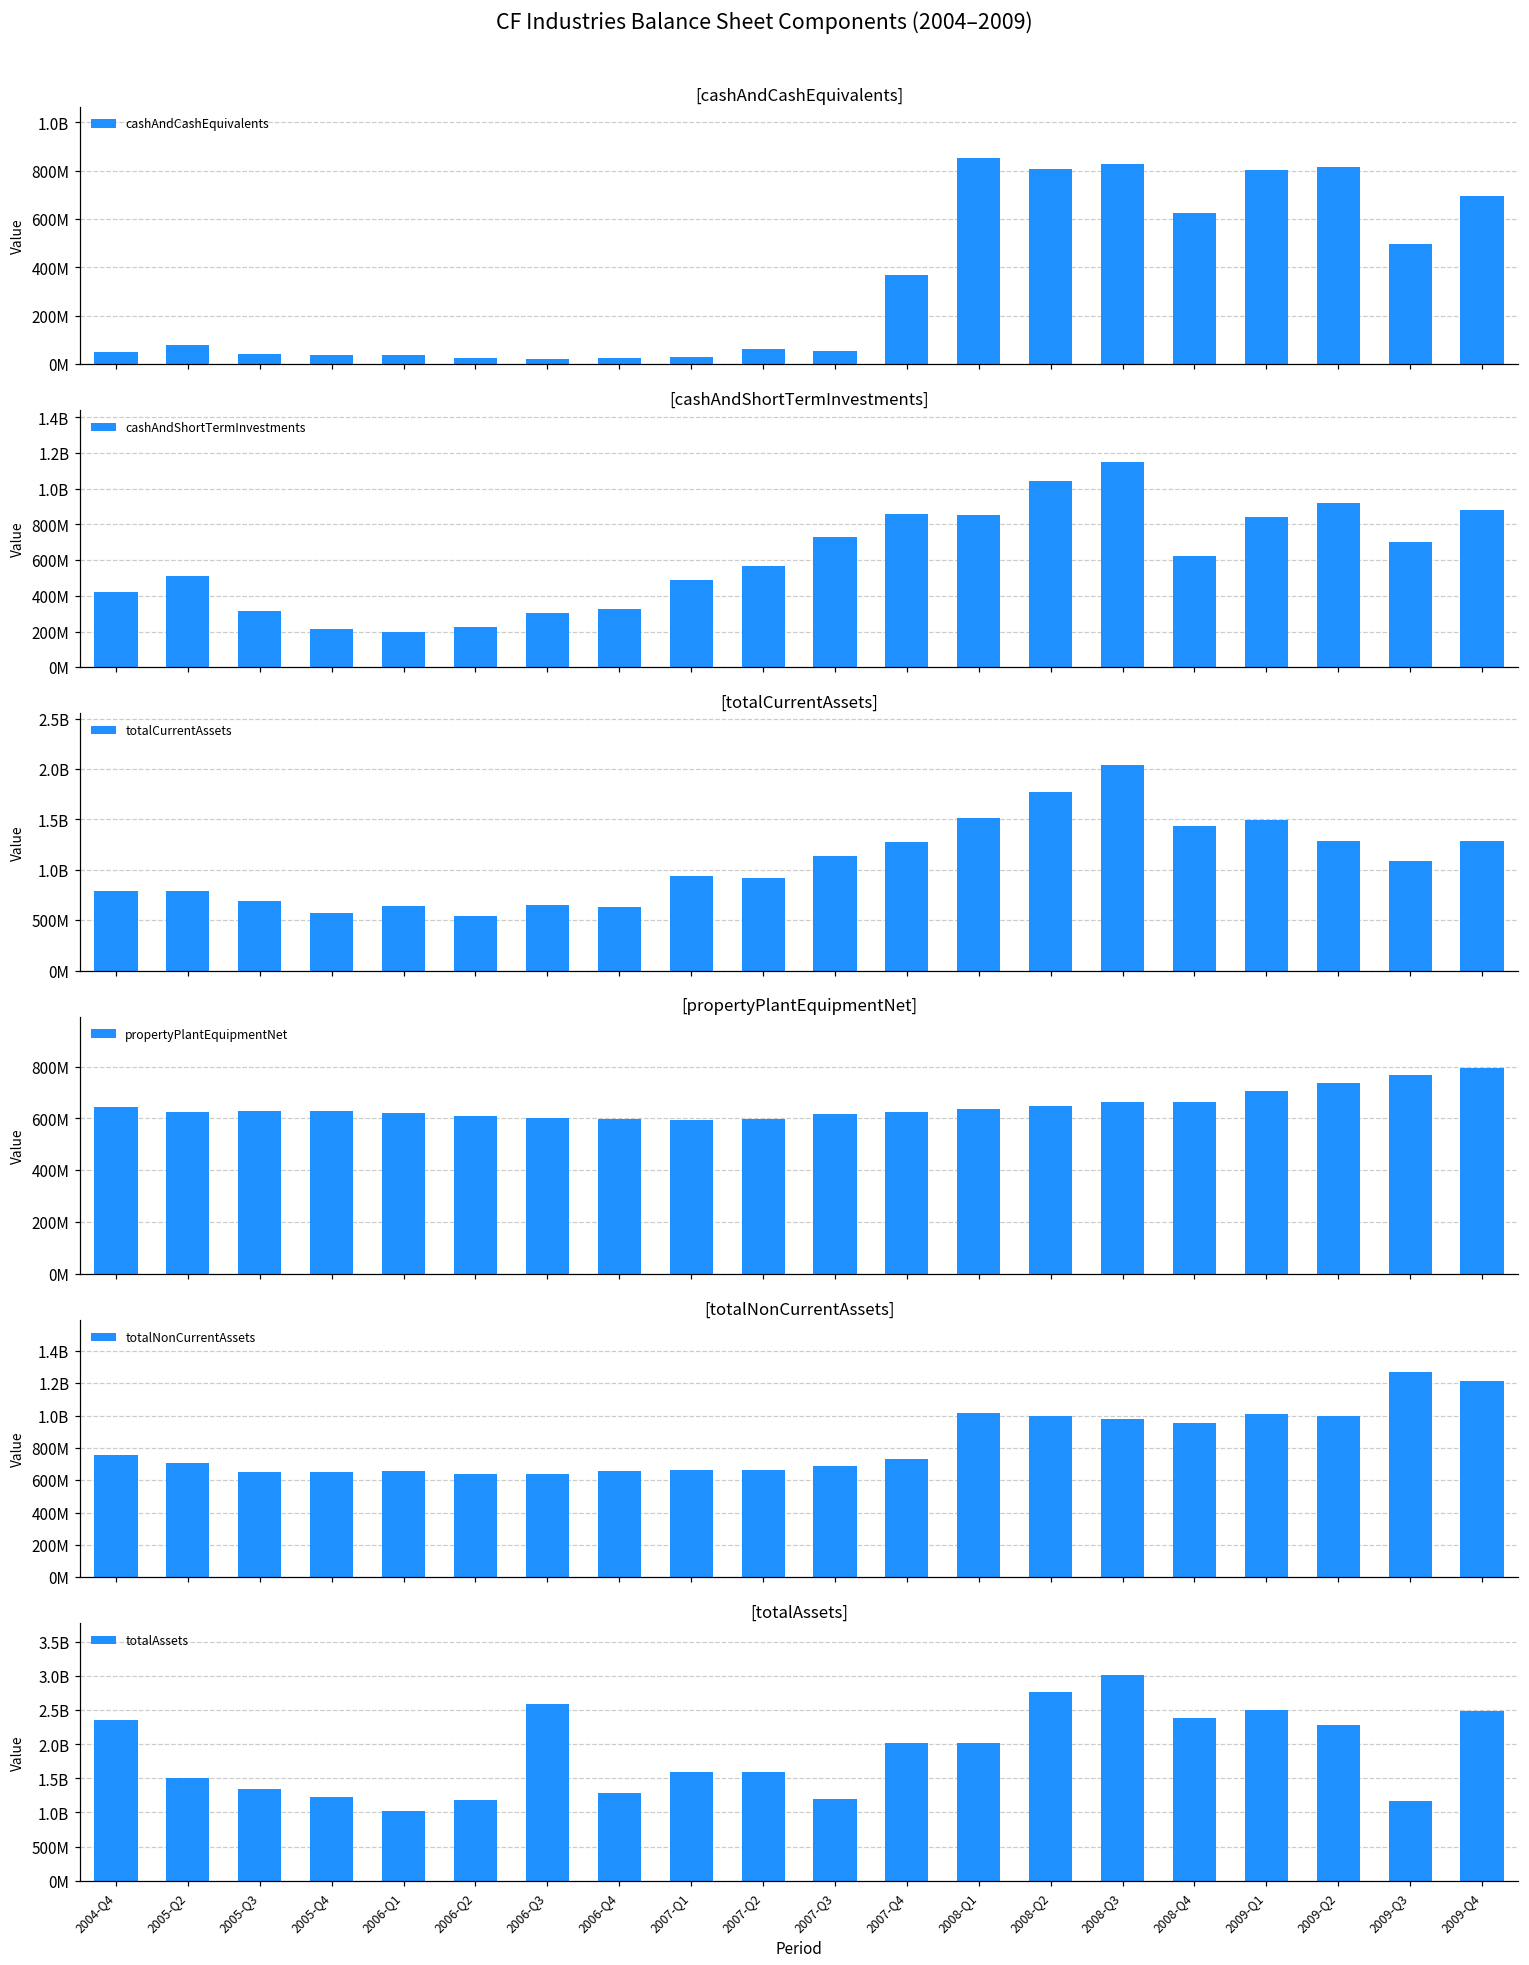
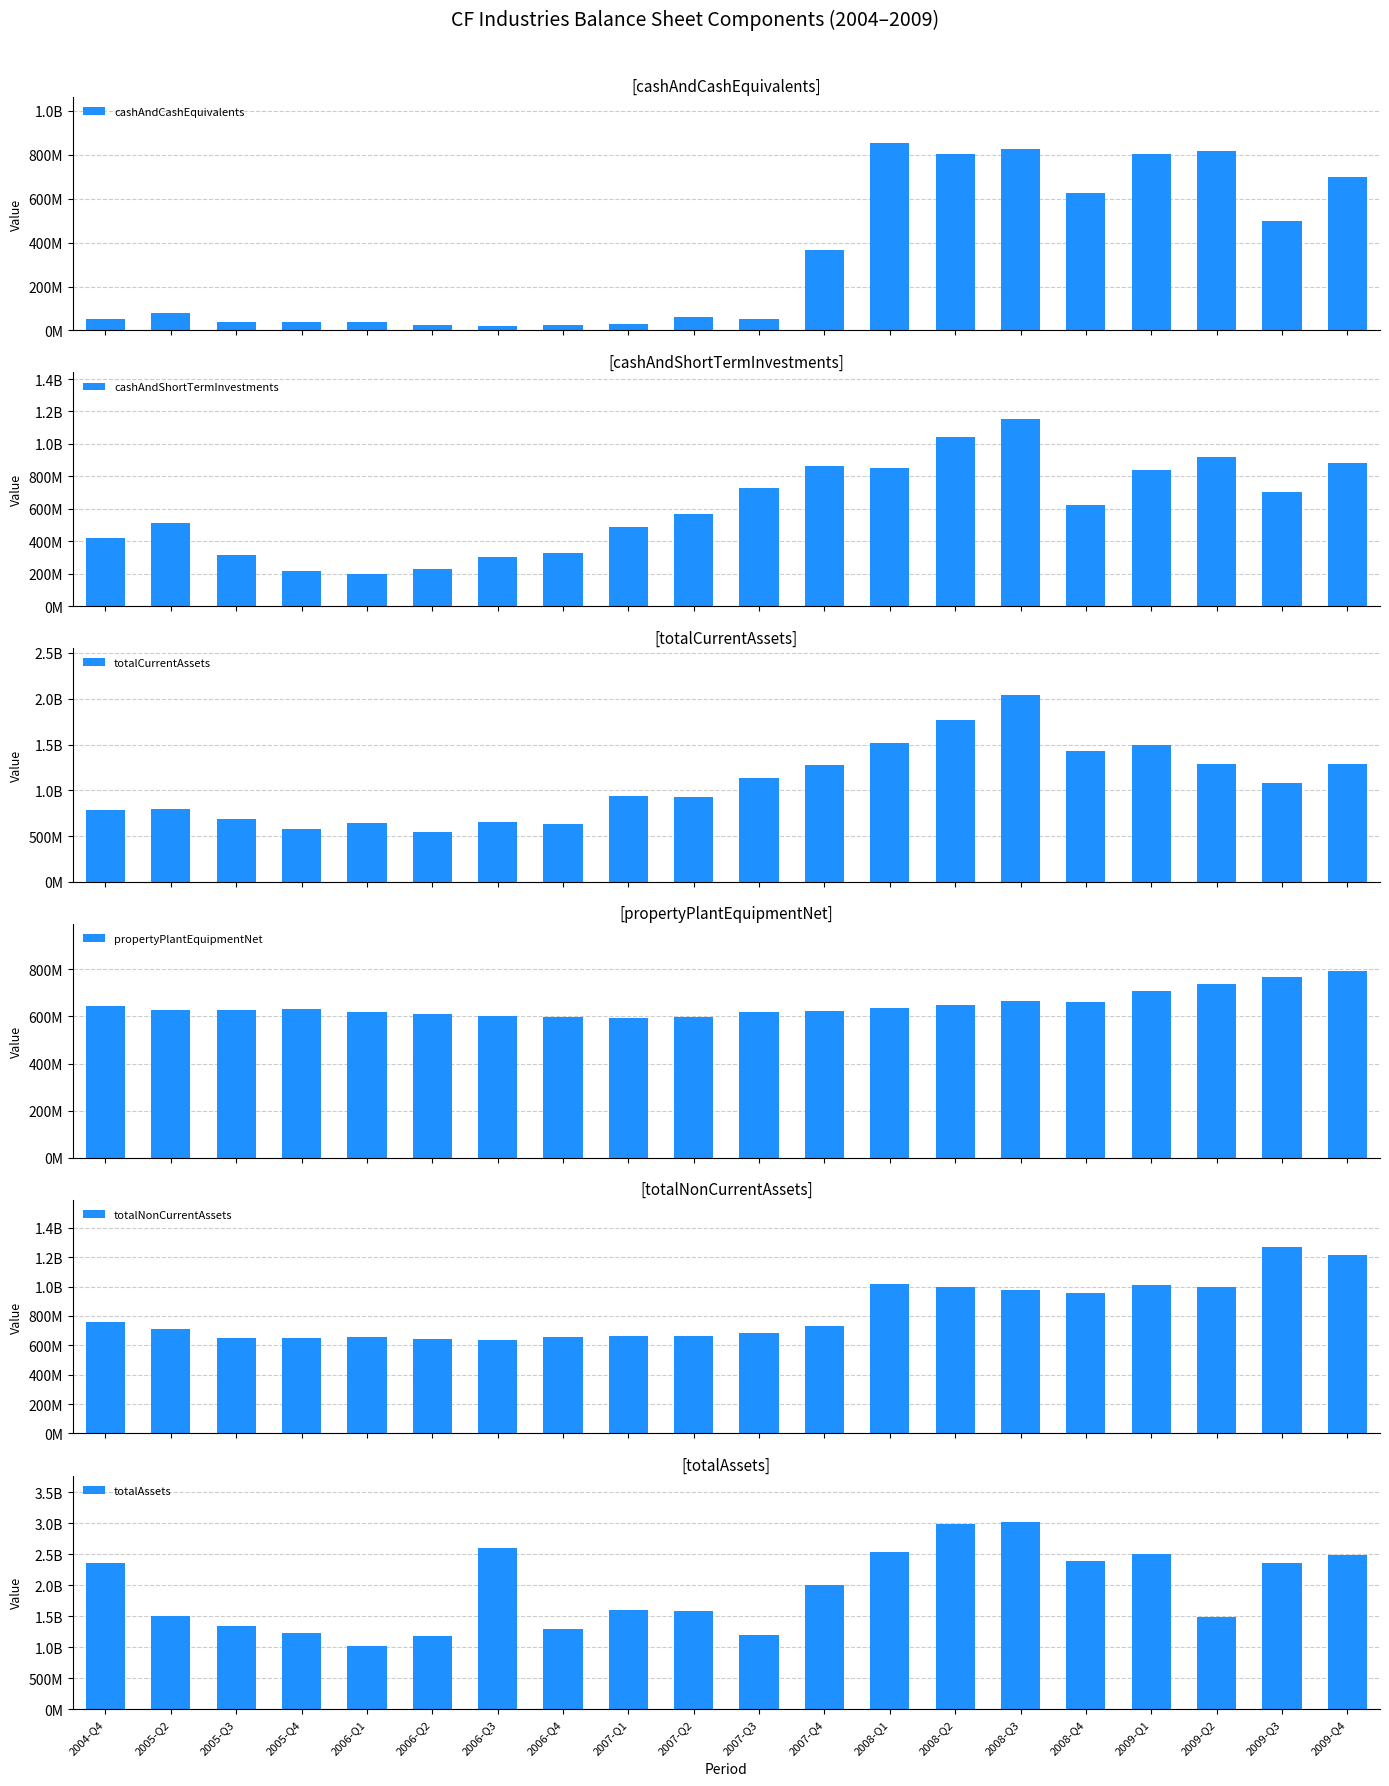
  {
    "[totalAssets]": {
      "2004-Q4": 2400000000,
      "2005-Q2": 1500000000,
      "2005-Q3": 1300000000,
      "2005-Q4": 1200000000,
      "2006-Q1": 1000000000,
      "2006-Q2": 1200000000,
      "2006-Q3": 2600000000,
      "2006-Q4": 1300000000,
      "2007-Q1": 1600000000,
      "2007-Q2": 1600000000,
      "2007-Q3": 1200000000,
      "2007-Q4": 2000000000,
-     "2008-Q1": 2000000000,
-     "2008-Q2": 2800000000,
+     "2008-Q1": 2500000000,
+     "2008-Q2": 3000000000,
      "2008-Q3": 3000000000,
      "2008-Q4": 2400000000,
      "2009-Q1": 2500000000,
-     "2009-Q2": 2300000000,
-     "2009-Q3": 1200000000,
+     "2009-Q2": 1500000000,
+     "2009-Q3": 2400000000,
      "2009-Q4": 2500000000
    }
  }
